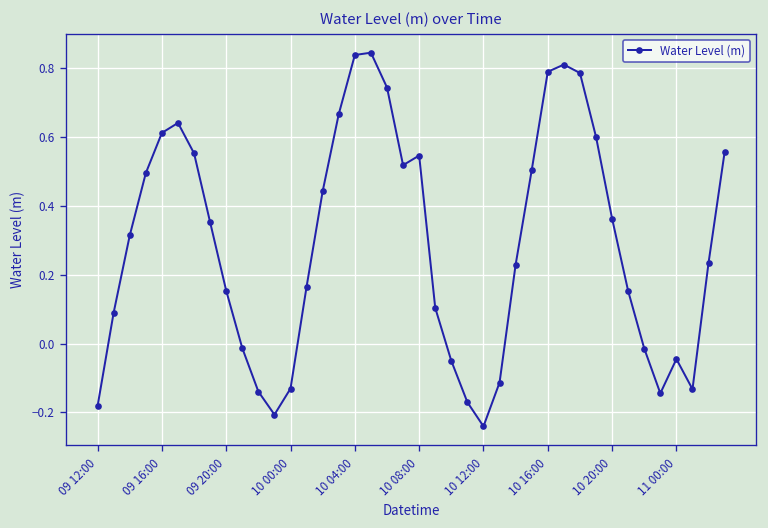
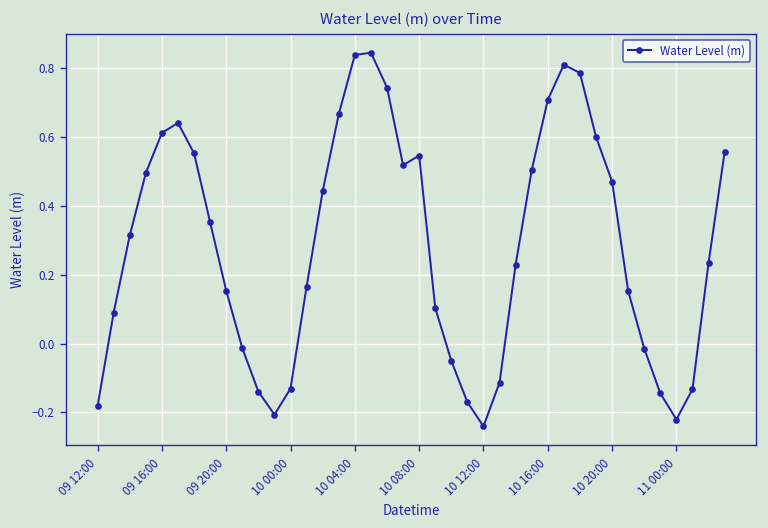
  {
    "09 12:00": -0.18,
    "09 16:00": 0.61,
    "09 20:00": 0.15,
    "10 00:00": -0.13,
    "10 04:00": 0.84,
    "10 08:00": 0.55,
    "10 12:00": -0.24,
-   "10 16:00": 0.79,
-   "10 20:00": 0.36,
-   "11 00:00": -0.04
+   "10 16:00": 0.71,
+   "10 20:00": 0.47,
+   "11 00:00": -0.22
  }
